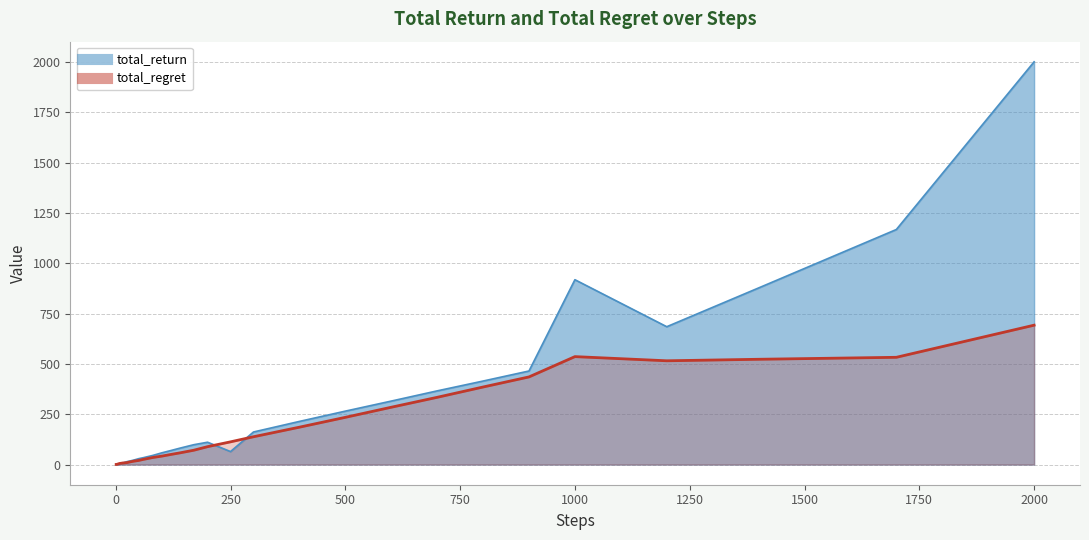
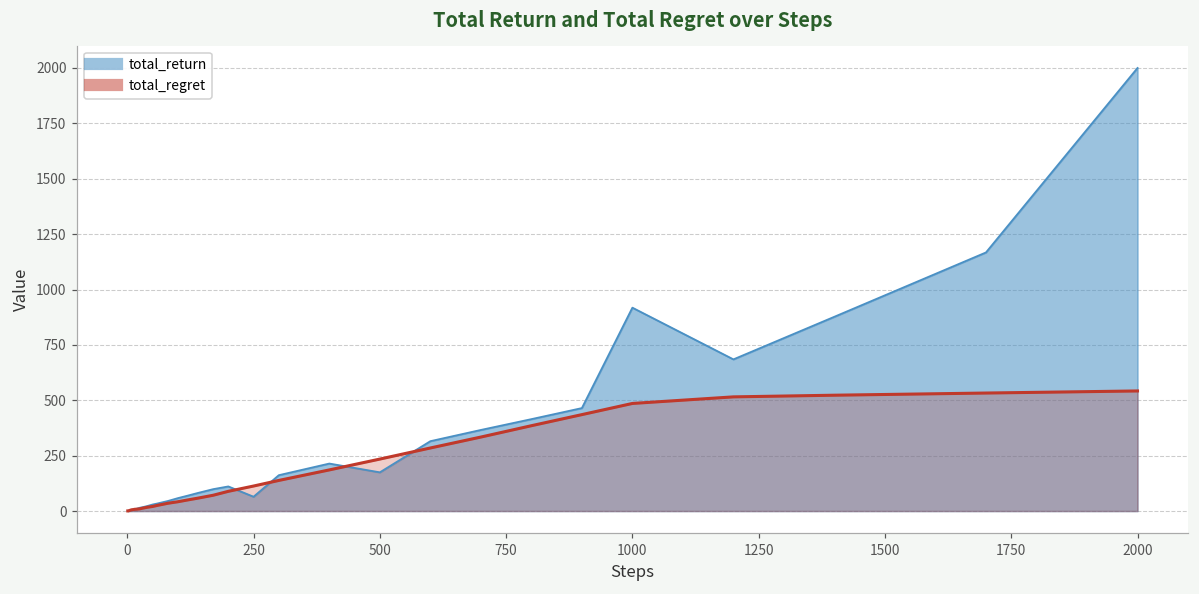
  {
    "total_return": {
      "250": 60,
-     "500": 270,
+     "500": 170,
      "1000": 920,
      "2000": 2000
    },
    "total_regret": {
      "250": 110,
      "500": 230,
-     "1000": 540,
-     "2000": 690
+     "1000": 490,
+     "2000": 540
    }
  }
